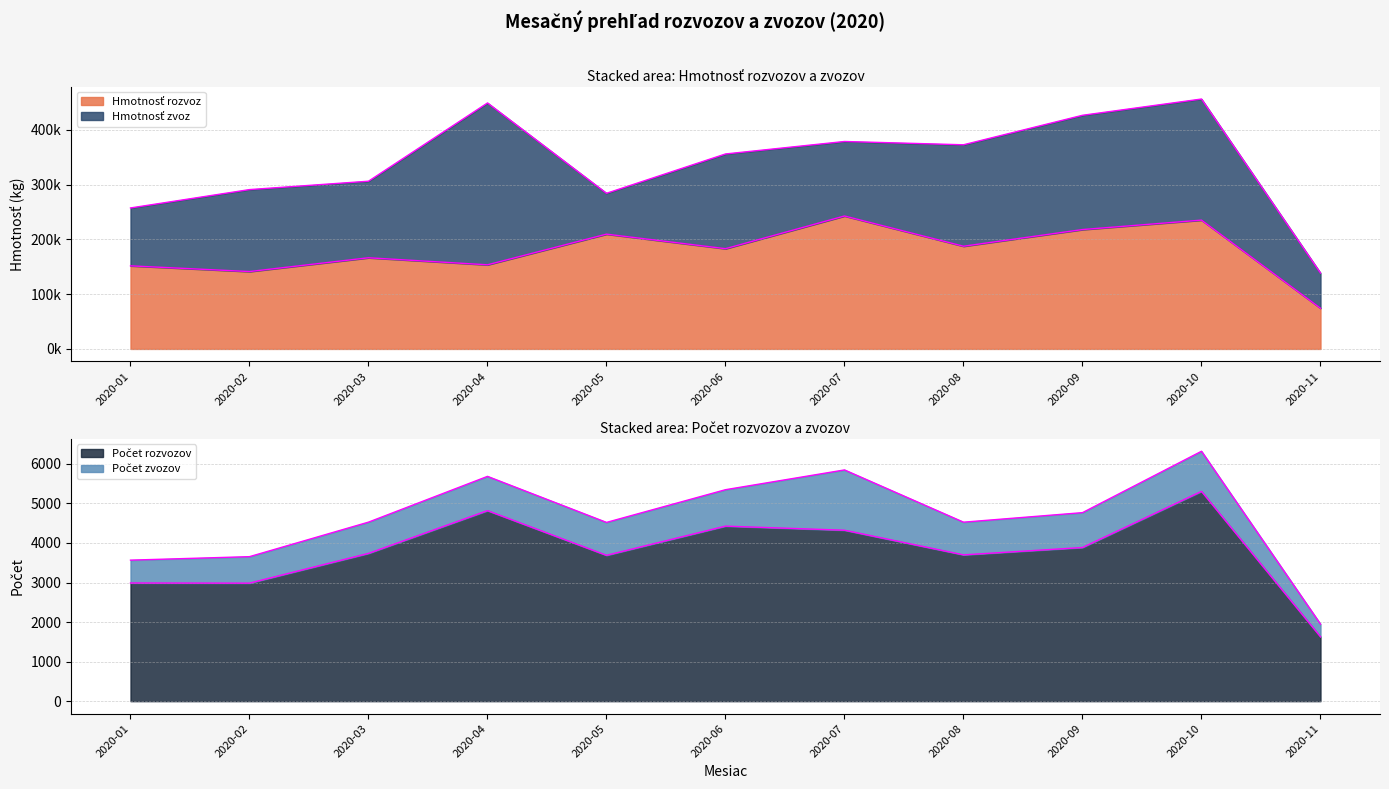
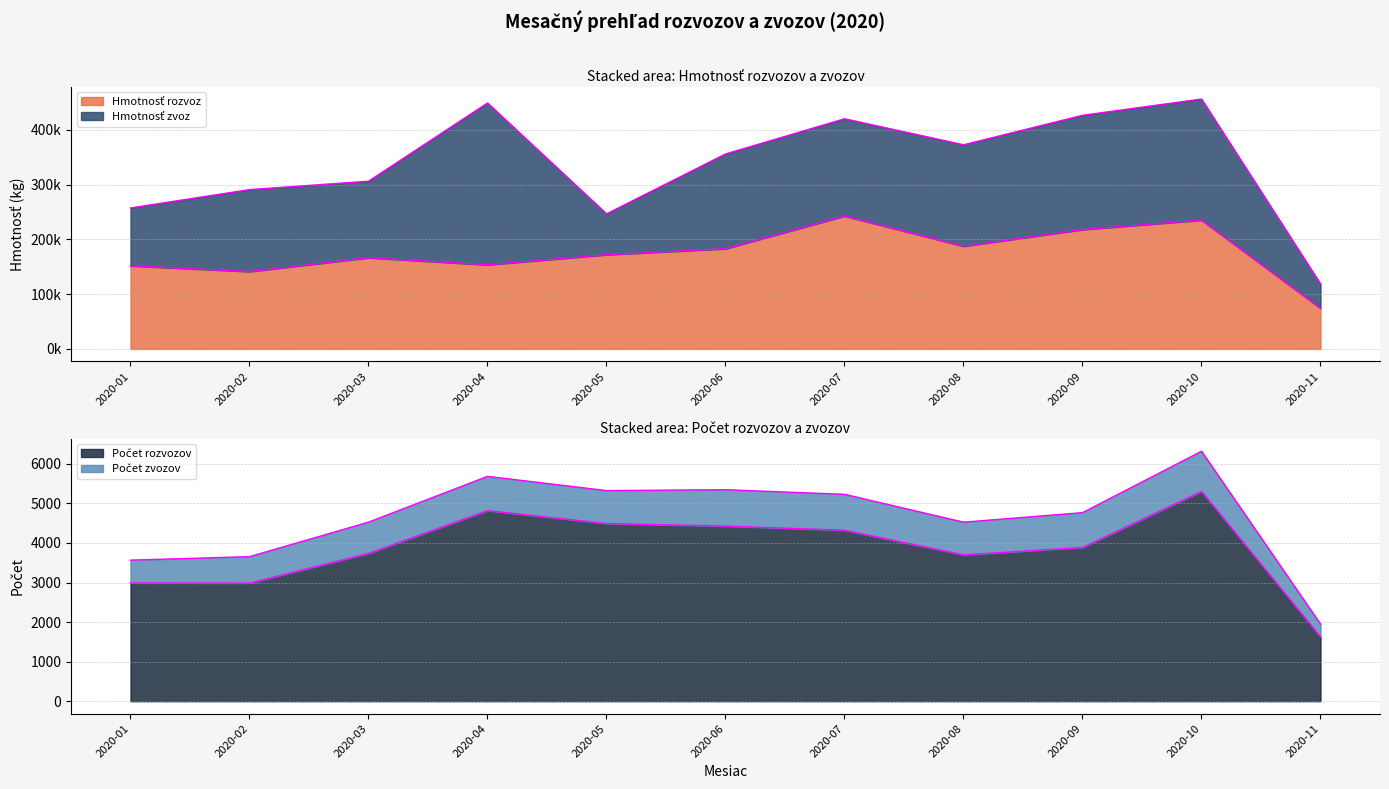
  {
    "Stacked area: Hmotnosť rozvozov a zvozov": {
      "Hmotnosť rozvoz": {
        "2020-01": 150000,
        "2020-02": 140000,
        "2020-03": 170000,
        "2020-04": 150000,
-       "2020-05": 210000,
+       "2020-05": 170000,
        "2020-06": 180000,
        "2020-07": 240000,
        "2020-08": 190000,
        "2020-09": 220000,
        "2020-10": 240000,
        "2020-11": 70000
      },
      "Hmotnosť zvoz": {
        "2020-01": 110000,
        "2020-02": 150000,
        "2020-03": 140000,
        "2020-04": 300000,
        "2020-05": 70000,
        "2020-06": 170000,
-       "2020-07": 140000,
+       "2020-07": 180000,
        "2020-08": 190000,
        "2020-09": 210000,
        "2020-10": 220000,
-       "2020-11": 60000
+       "2020-11": 40000
      }
    },
    "Stacked area: Počet rozvozov a zvozov": {
      "Počet rozvozov": {
        "2020-01": 3000,
        "2020-02": 3000,
        "2020-03": 3700,
        "2020-04": 4800,
-       "2020-05": 3700,
+       "2020-05": 4500,
        "2020-06": 4400,
        "2020-07": 4300,
        "2020-08": 3700,
        "2020-09": 3900,
        "2020-10": 5300,
        "2020-11": 1600
      },
      "Počet zvozov": {
        "2020-01": 600,
        "2020-02": 700,
        "2020-03": 800,
        "2020-04": 900,
        "2020-05": 800,
        "2020-06": 900,
-       "2020-07": 1500,
+       "2020-07": 900,
        "2020-08": 800,
        "2020-09": 900,
        "2020-10": 1000,
        "2020-11": 300
      }
    }
  }
